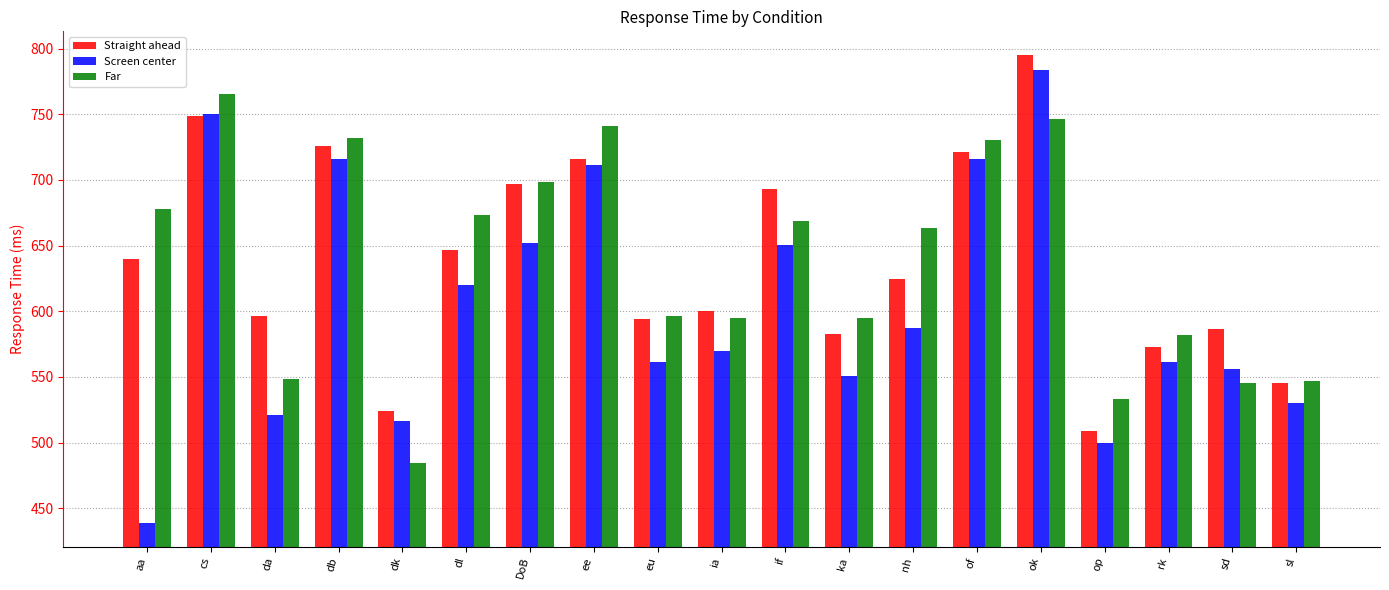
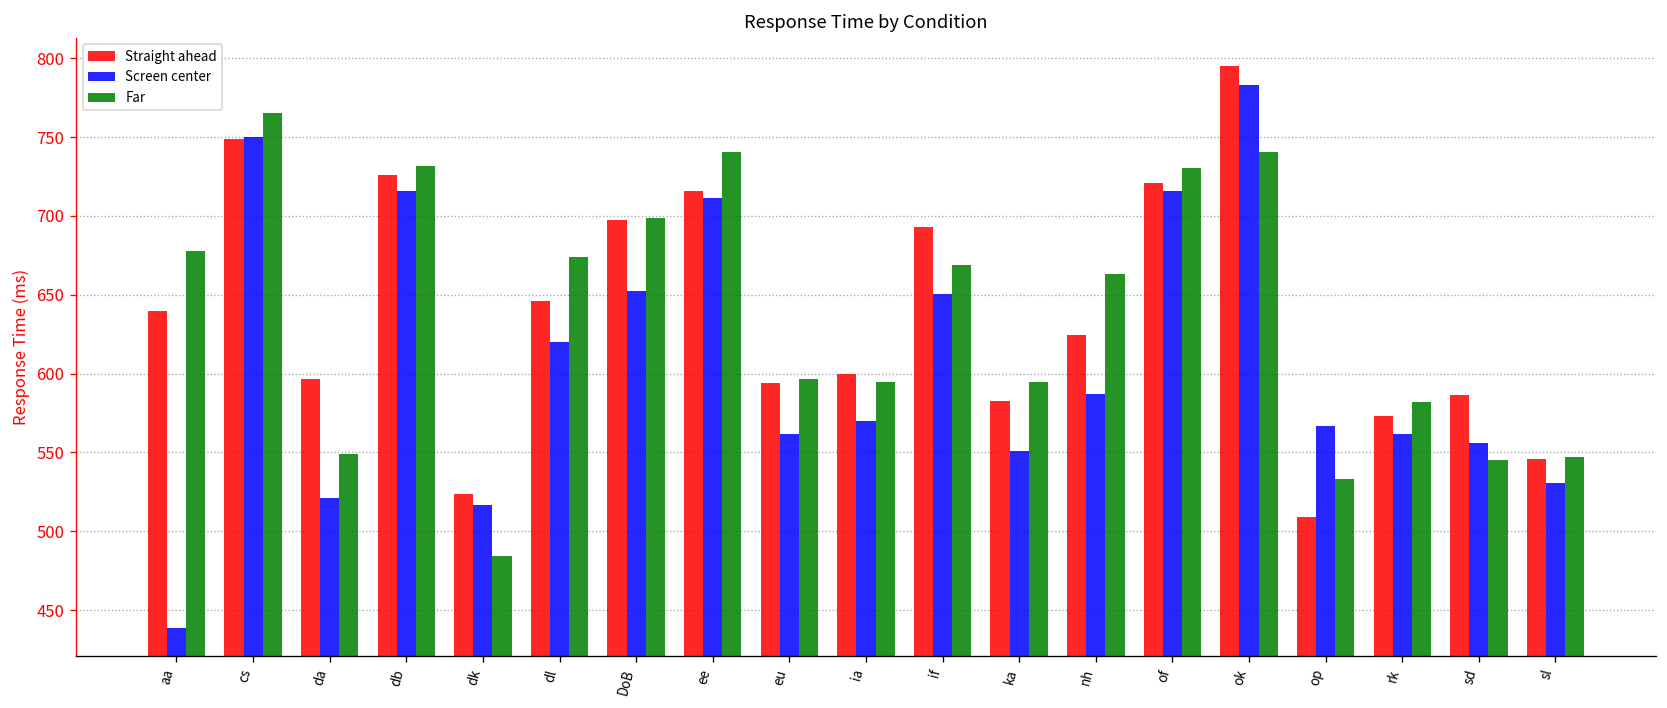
  {
    "Straight ahead": {
      "aa": 639,
      "cs": 749,
      "da": 596,
      "db": 726,
      "dk": 524,
      "dl": 646,
      "DoB": 697,
      "ee": 716,
      "eu": 594,
      "ia": 600,
      "if": 693,
      "ka": 583,
      "nh": 625,
      "of": 721,
      "ok": 795,
      "op": 509,
      "rk": 573,
      "sd": 587,
      "sl": 546
    },
    "Screen center": {
      "aa": 439,
      "cs": 750,
      "da": 521,
      "db": 716,
      "dk": 516,
      "dl": 620,
      "DoB": 652,
      "ee": 712,
      "eu": 562,
      "ia": 570,
      "if": 650,
      "ka": 551,
      "nh": 587,
      "of": 716,
      "ok": 783,
-     "op": 500,
+     "op": 567,
      "rk": 561,
      "sd": 556,
      "sl": 530
    },
    "Far": {
      "aa": 678,
      "cs": 766,
      "da": 549,
      "db": 732,
      "dk": 484,
      "dl": 674,
      "DoB": 699,
      "ee": 741,
      "eu": 596,
      "ia": 595,
      "if": 669,
      "ka": 595,
      "nh": 663,
      "of": 730,
-     "ok": 746,
+     "ok": 740,
      "op": 533,
      "rk": 582,
      "sd": 545,
      "sl": 547
    }
  }
